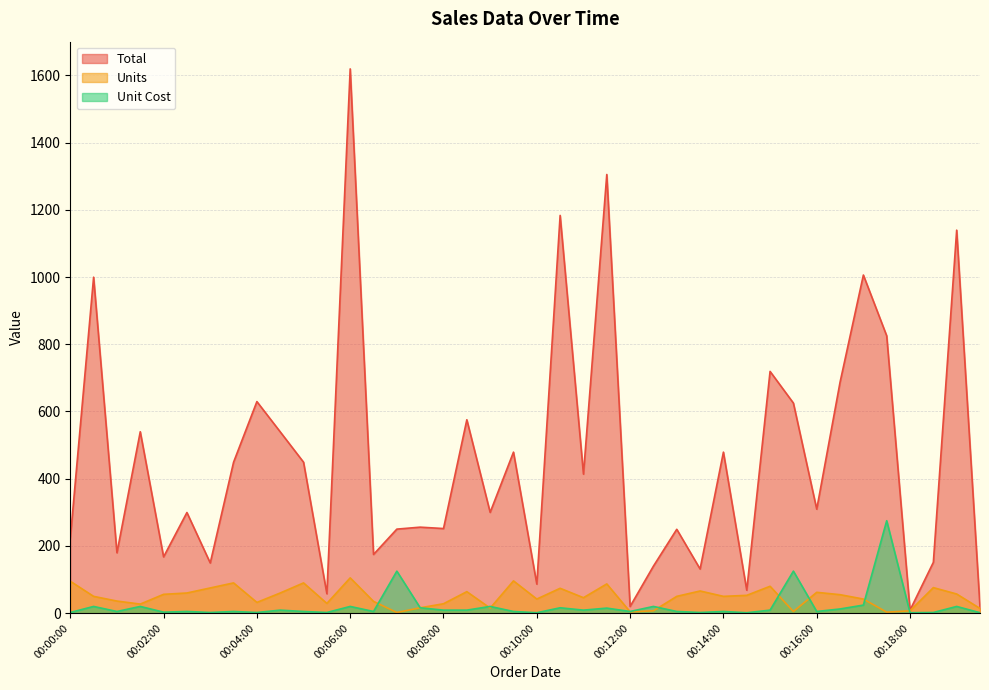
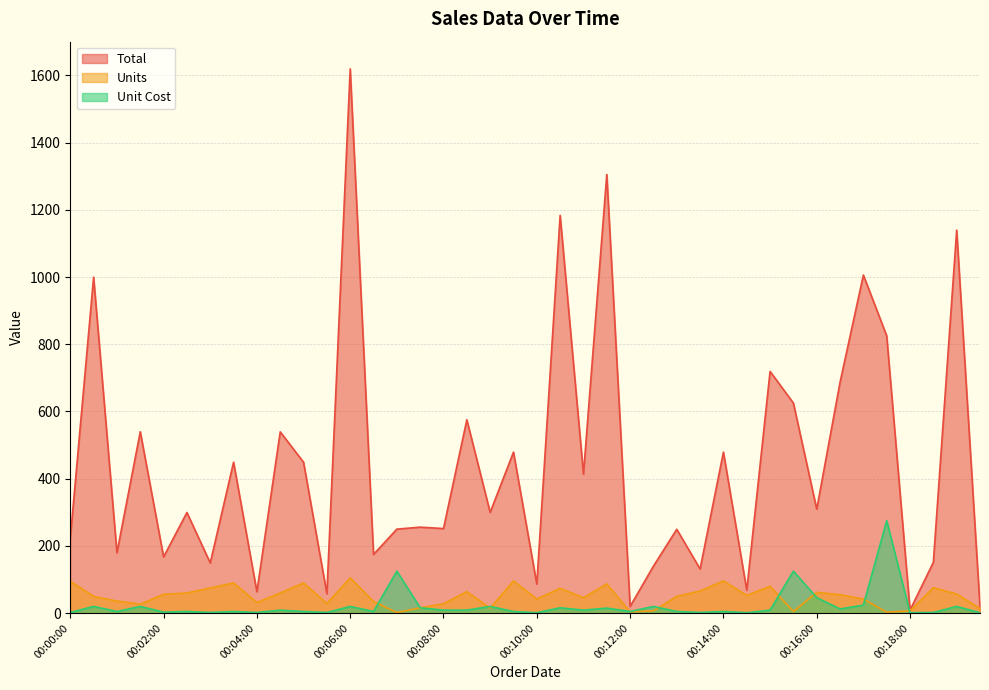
  {
    "Total": {
      "00:00:00": 220,
      "00:02:00": 170,
-     "00:04:00": 630,
+     "00:04:00": 60,
      "00:06:00": 1620,
      "00:08:00": 250,
      "00:10:00": 90,
      "00:12:00": 20,
      "00:14:00": 480,
      "00:16:00": 310
    },
    "Units": {
      "00:00:00": 100,
      "00:02:00": 60,
      "00:04:00": 30,
      "00:06:00": 110,
      "00:08:00": 30,
      "00:10:00": 40,
-     "00:14:00": 50,
+     "00:14:00": 100,
      "00:16:00": 60
    },
    "Unit Cost": {
      "00:00:00": 0,
      "00:02:00": 0,
      "00:04:00": 0,
      "00:06:00": 20,
      "00:08:00": 10,
      "00:10:00": 0,
      "00:14:00": 0,
-     "00:16:00": 0
+     "00:16:00": 50
    }
  }
